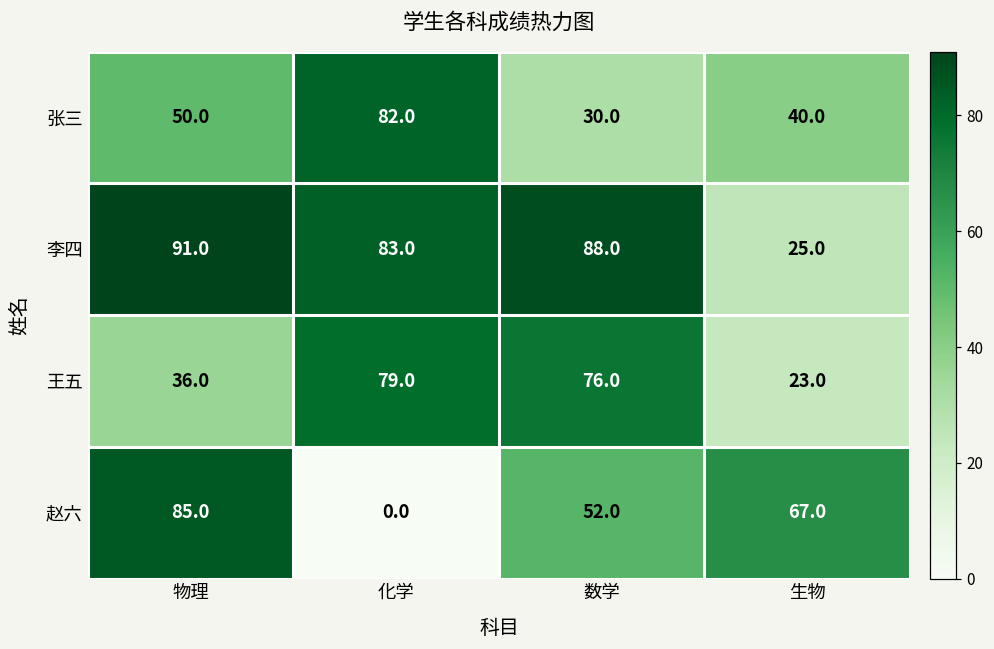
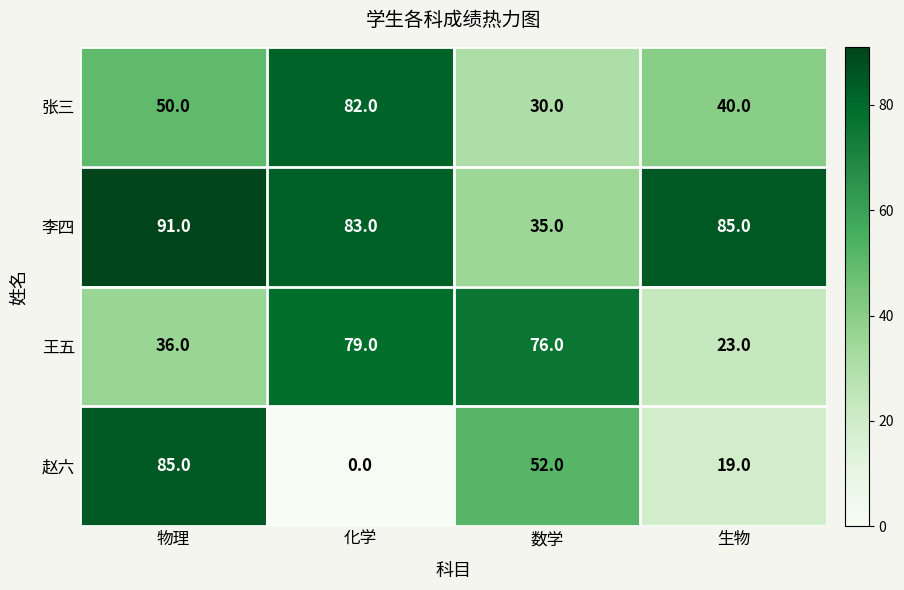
  {
    "张三": {
      "物理": 50.0,
      "化学": 82.0,
      "数学": 30.0,
      "生物": 40.0
    },
    "李四": {
      "物理": 91.0,
      "化学": 83.0,
-     "数学": 88.0,
-     "生物": 25.0
+     "数学": 35.0,
+     "生物": 85.0
    },
    "王五": {
      "物理": 36.0,
      "化学": 79.0,
      "数学": 76.0,
      "生物": 23.0
    },
    "赵六": {
      "物理": 85.0,
      "化学": 0.0,
      "数学": 52.0,
-     "生物": 67.0
+     "生物": 19.0
    }
  }
